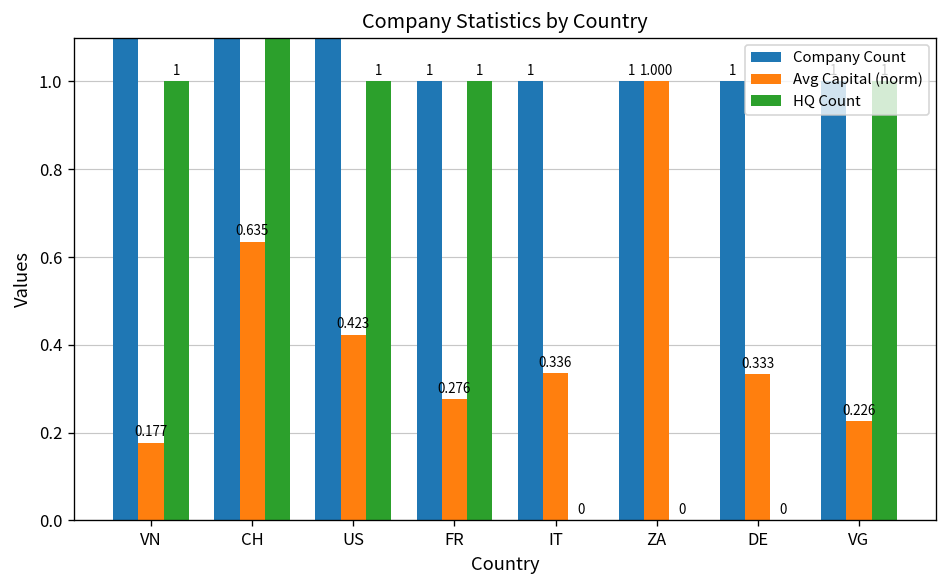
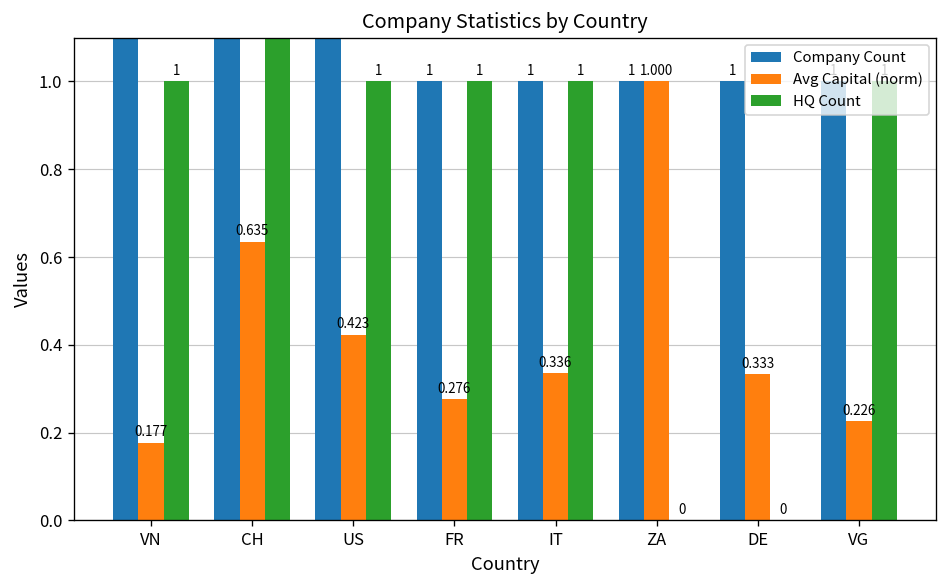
  {
    "Company Count": {
      "FR": 1,
      "IT": 1,
      "ZA": 1,
      "DE": 1
    },
    "Avg Capital (norm)": {
      "VN": 0.177,
      "CH": 0.635,
      "US": 0.423,
      "FR": 0.276,
      "IT": 0.336,
      "ZA": 1.000,
      "DE": 0.333,
      "VG": 0.226
    },
    "HQ Count": {
      "VN": 1,
      "US": 1,
      "FR": 1,
-     "IT": 0,
+     "IT": 1,
      "ZA": 0,
      "DE": 0
    }
  }
